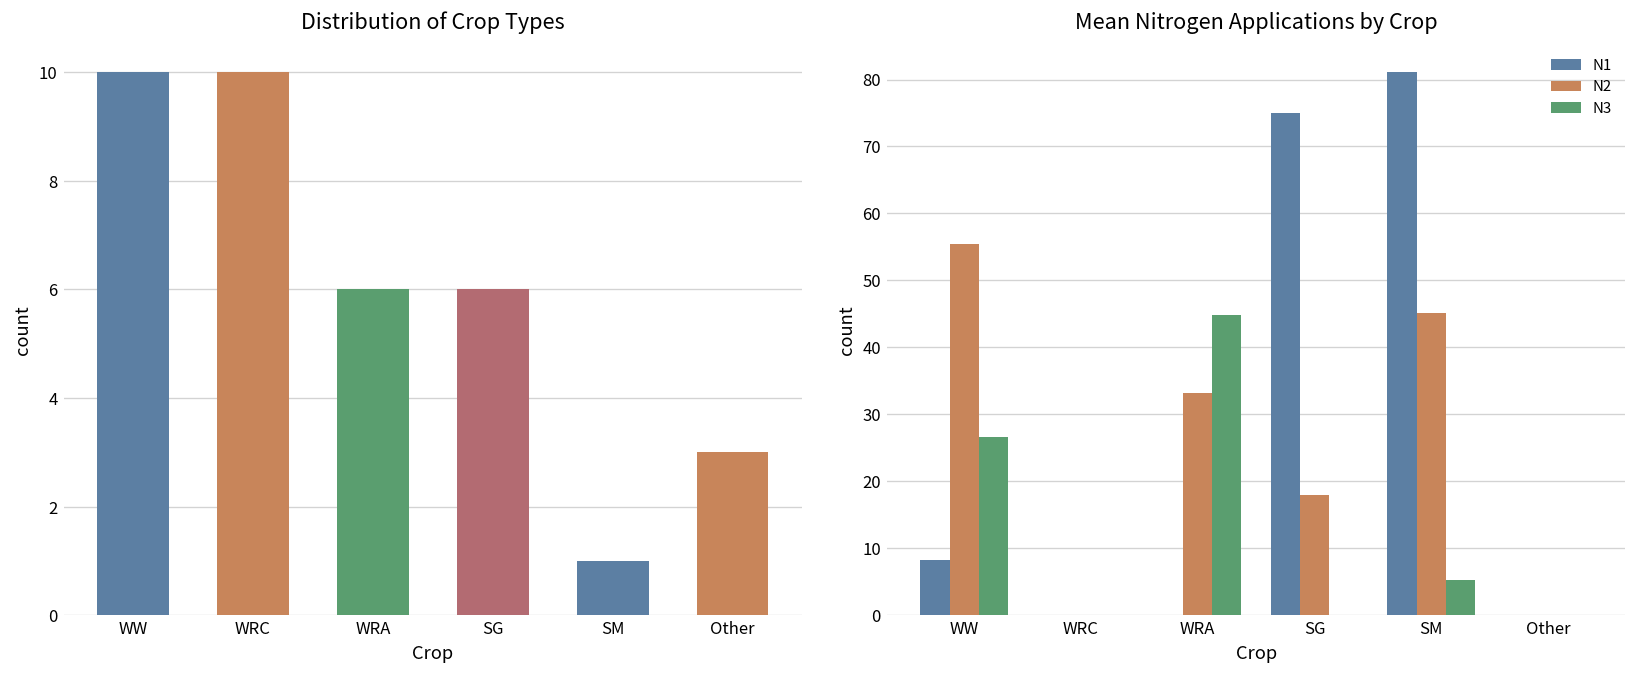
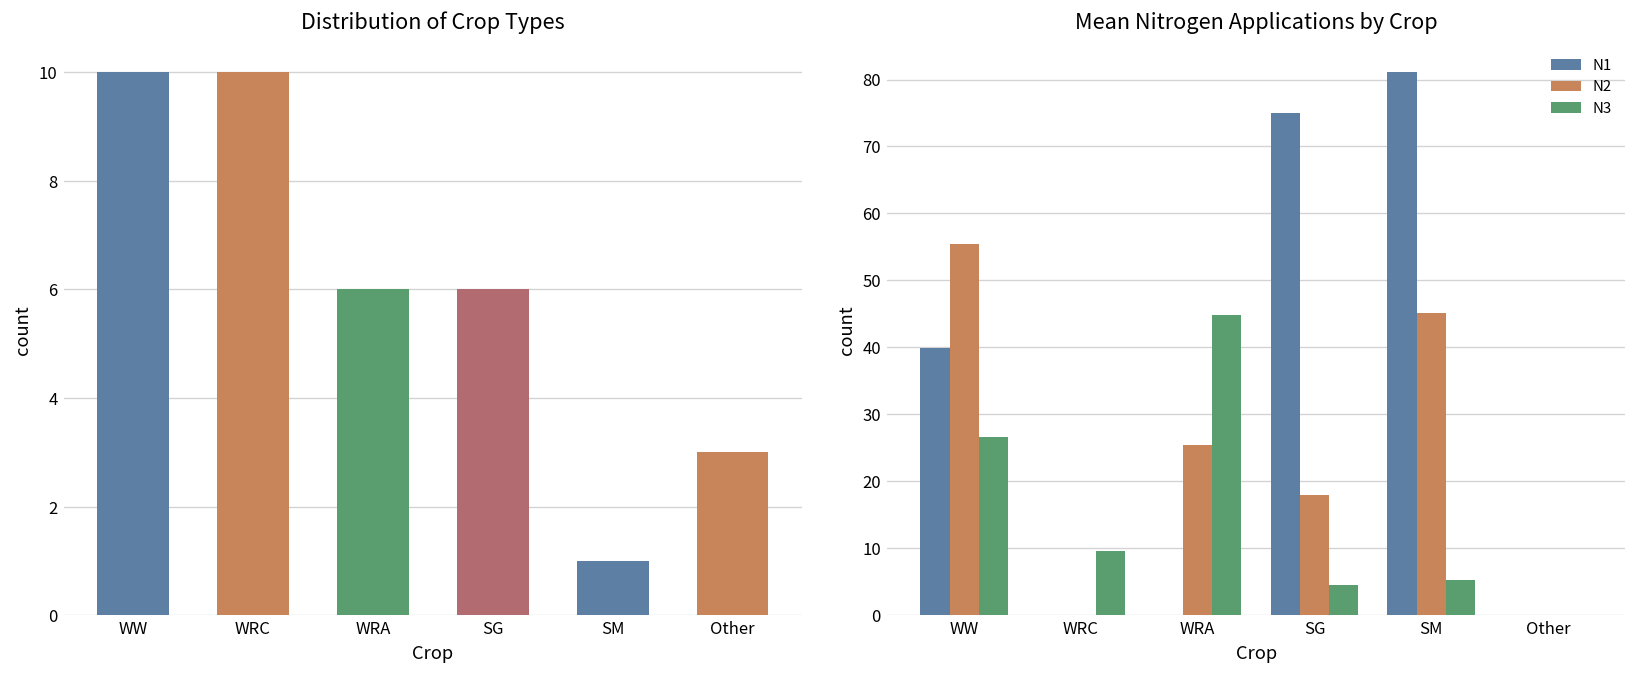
  {
    "Distribution of Crop Types": {
      "WW": 10.0,
      "WRC": 10.0,
      "WRA": 6.0,
      "SG": 6.0,
      "SM": 1.0,
      "Other": 3.0
    },
    "Mean Nitrogen Applications by Crop": {
      "N1": {
-       "WW": 8,
+       "WW": 40,
        "WRC": 0,
        "WRA": 0,
        "SG": 75,
        "SM": 81,
        "Other": 0
      },
      "N2": {
        "WW": 55,
        "WRC": 0,
-       "WRA": 33,
+       "WRA": 26,
        "SG": 18,
        "SM": 45,
        "Other": 0
      },
      "N3": {
        "WW": 27,
-       "WRC": 0,
+       "WRC": 10,
        "WRA": 45,
-       "SG": 0,
+       "SG": 5,
        "SM": 5,
        "Other": 0
      }
    }
  }
